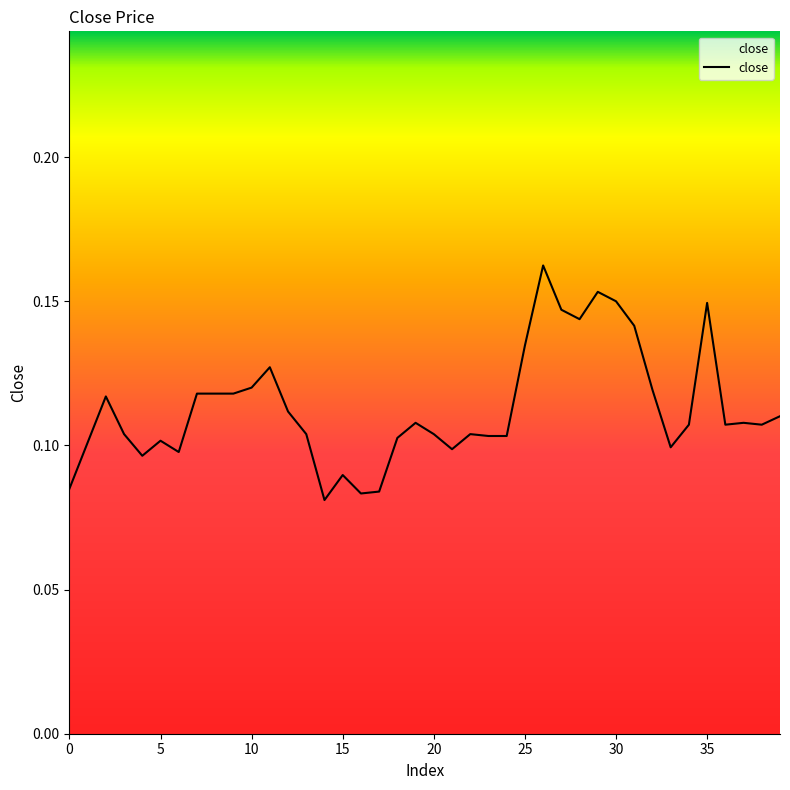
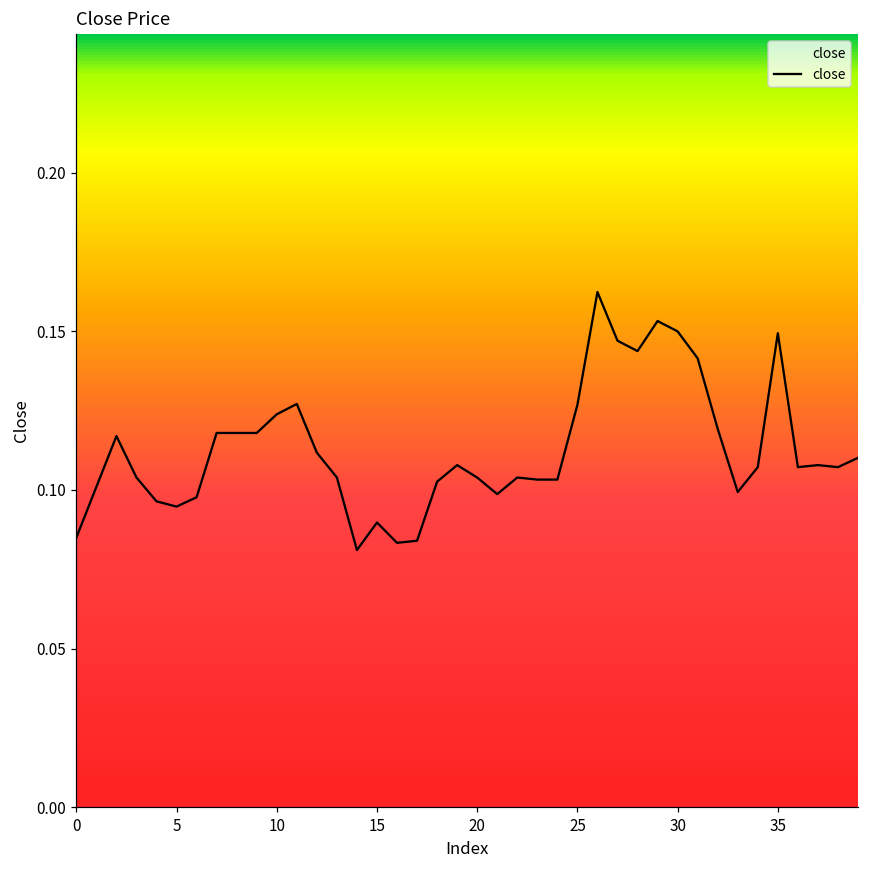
  {
    "0": 0.085,
-   "5": 0.102,
-   "10": 0.120,
+   "5": 0.095,
+   "10": 0.124,
    "15": 0.090,
    "20": 0.104,
-   "25": 0.135,
+   "25": 0.127,
    "30": 0.150,
    "35": 0.149
  }
